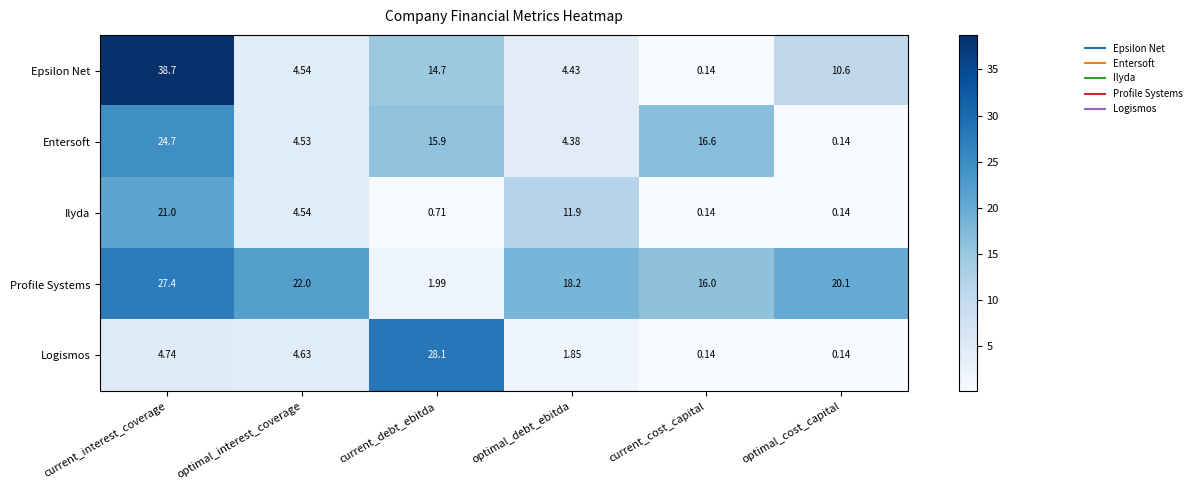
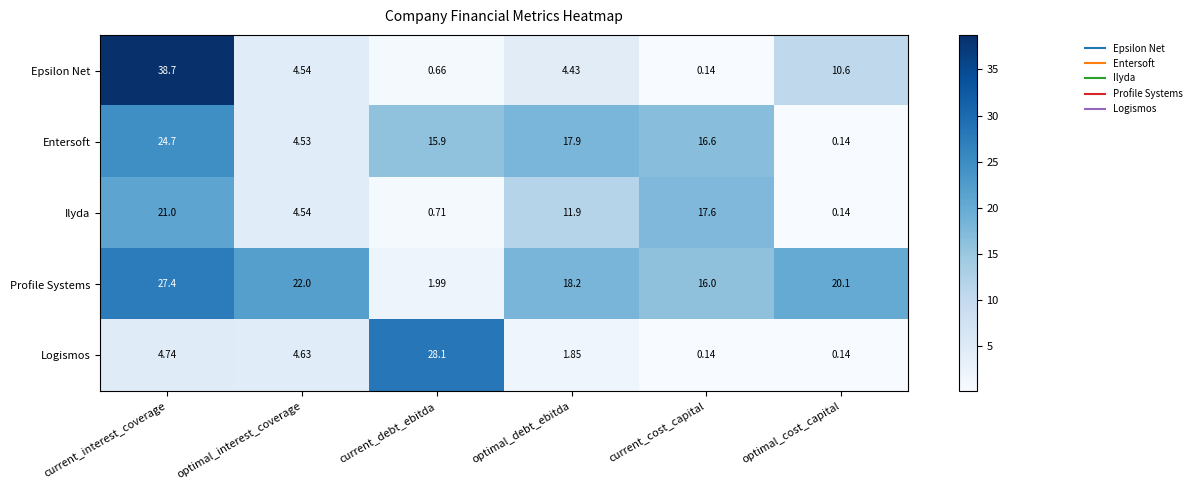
  {
    "Epsilon Net": {
      "current_interest_coverage": 38.7,
      "optimal_interest_coverage": 4.54,
-     "current_debt_ebitda": 14.7,
+     "current_debt_ebitda": 0.66,
      "optimal_debt_ebitda": 4.43,
      "current_cost_capital": 0.14,
      "optimal_cost_capital": 10.6
    },
    "Entersoft": {
      "current_interest_coverage": 24.7,
      "optimal_interest_coverage": 4.53,
      "current_debt_ebitda": 15.9,
-     "optimal_debt_ebitda": 4.38,
+     "optimal_debt_ebitda": 17.9,
      "current_cost_capital": 16.6,
      "optimal_cost_capital": 0.14
    },
    "Ilyda": {
      "current_interest_coverage": 21.0,
      "optimal_interest_coverage": 4.54,
      "current_debt_ebitda": 0.71,
      "optimal_debt_ebitda": 11.9,
-     "current_cost_capital": 0.14,
+     "current_cost_capital": 17.6,
      "optimal_cost_capital": 0.14
    },
    "Profile Systems": {
      "current_interest_coverage": 27.4,
      "optimal_interest_coverage": 22.0,
      "current_debt_ebitda": 1.99,
      "optimal_debt_ebitda": 18.2,
      "current_cost_capital": 16.0,
      "optimal_cost_capital": 20.1
    },
    "Logismos": {
      "current_interest_coverage": 4.74,
      "optimal_interest_coverage": 4.63,
      "current_debt_ebitda": 28.1,
      "optimal_debt_ebitda": 1.85,
      "current_cost_capital": 0.14,
      "optimal_cost_capital": 0.14
    }
  }
